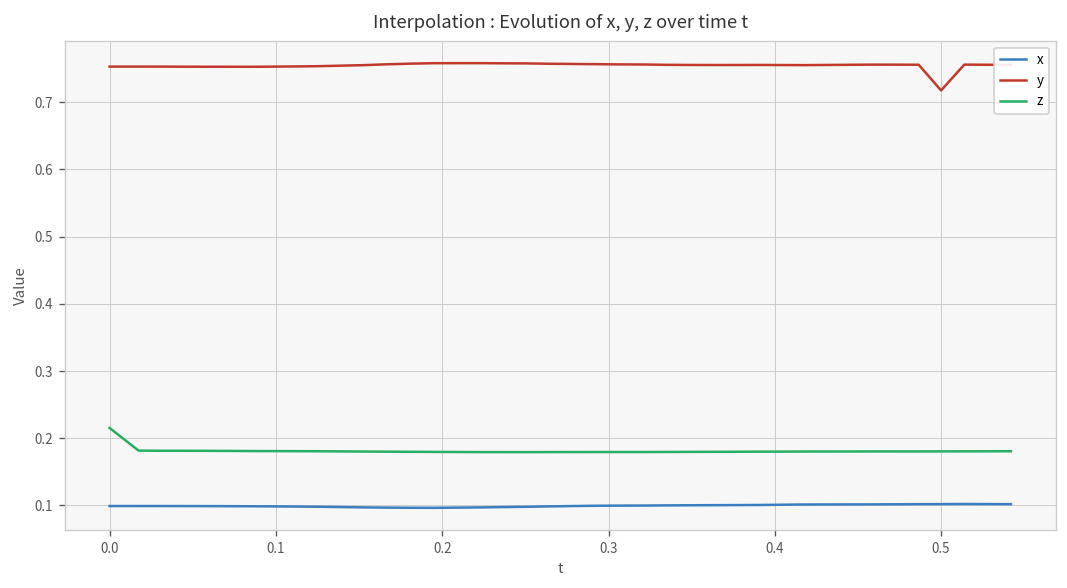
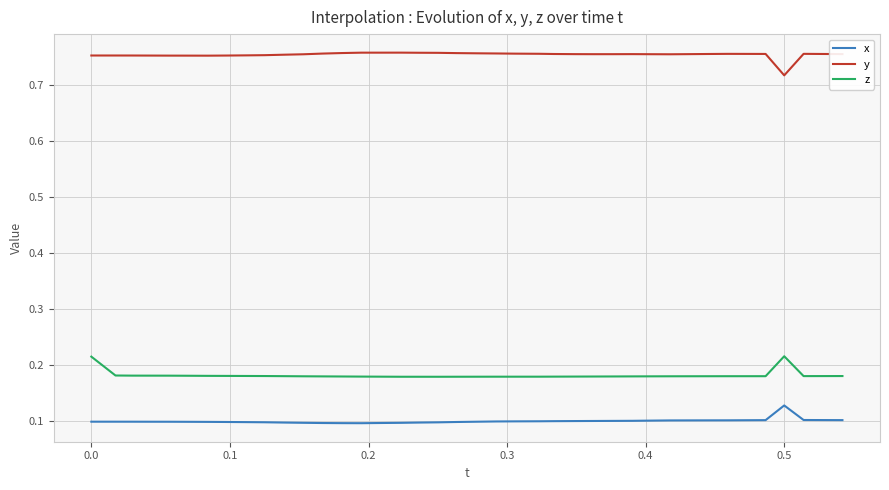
  {
    "x": {
      "0.0": 0.10,
-     "0.5": 0.10
+     "0.5": 0.13
    },
    "y": {
      "0.0": 0.75,
      "0.5": 0.72
    },
    "z": {
      "0.0": 0.22,
-     "0.5": 0.18
+     "0.5": 0.22
    }
  }
